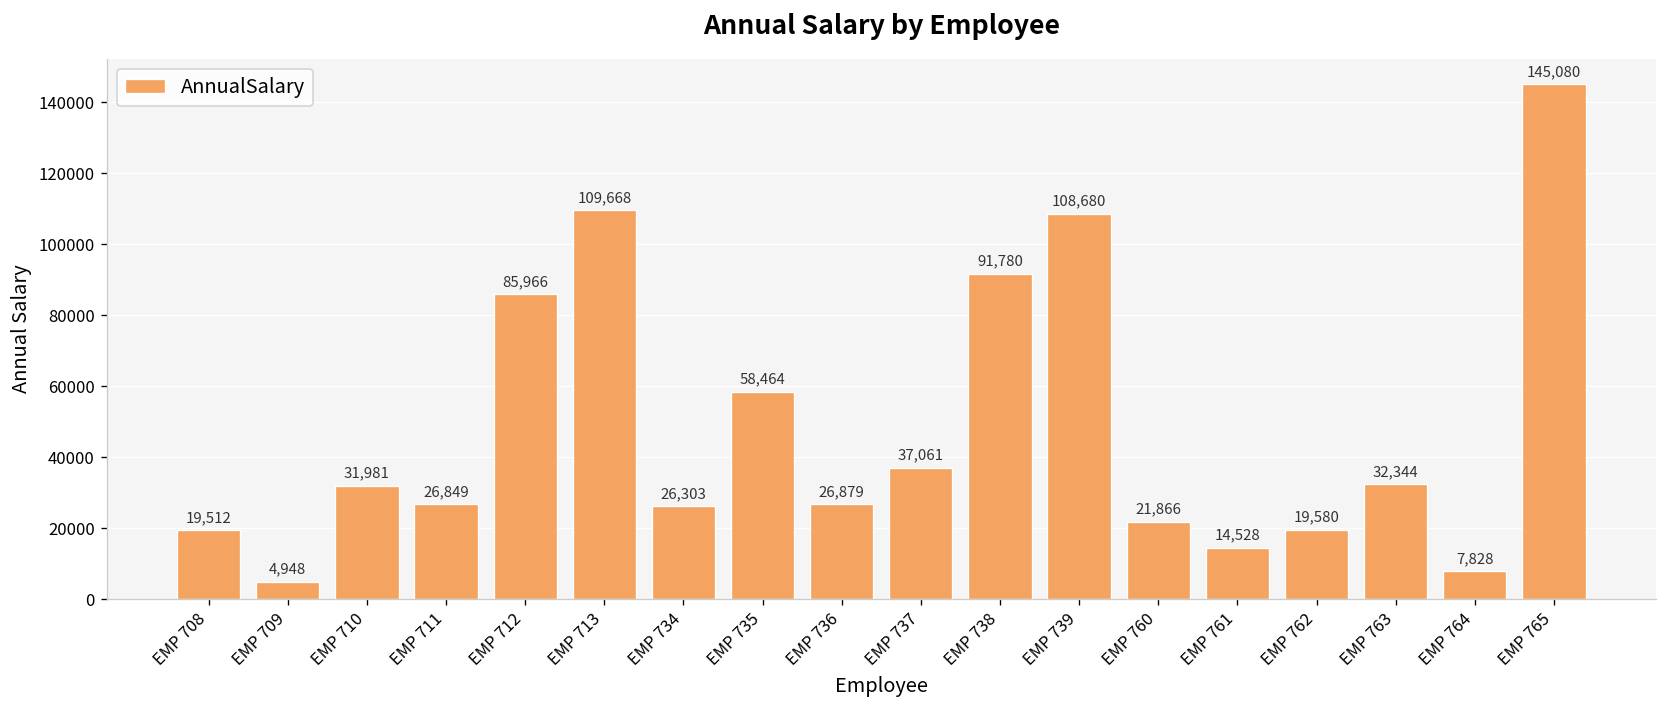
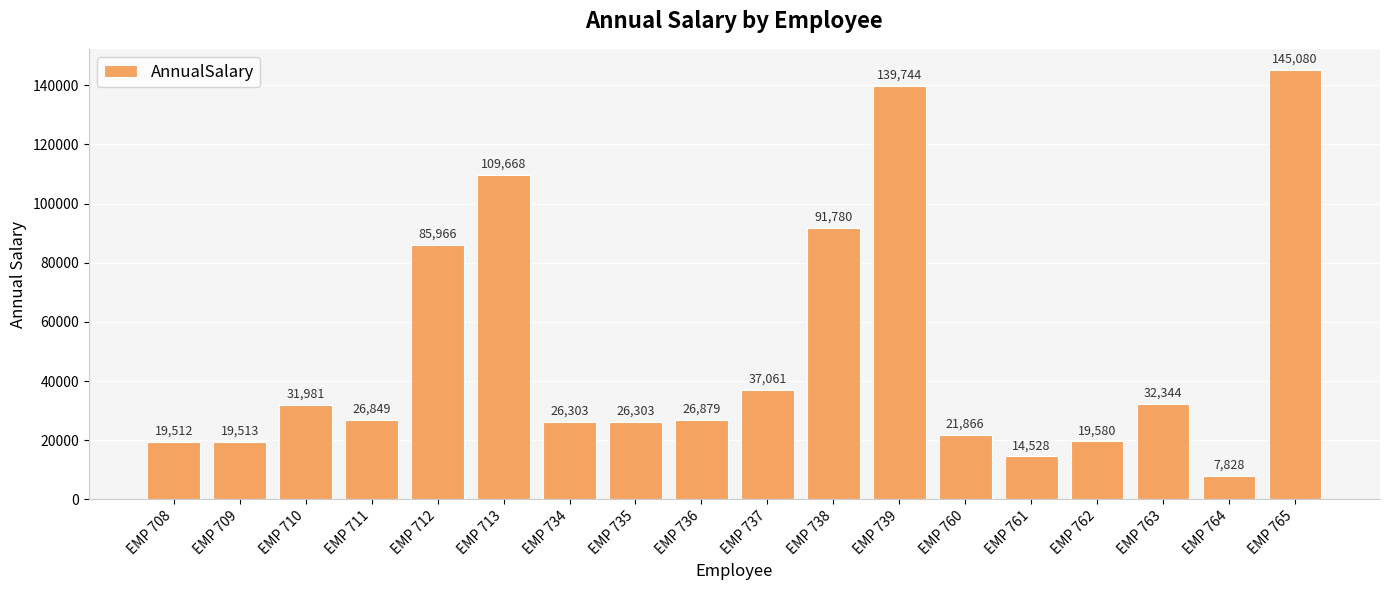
  {
    "EMP 708": "19,512",
-   "EMP 709": "4,948",
+   "EMP 709": "19,513",
    "EMP 710": "31,981",
    "EMP 711": "26,849",
    "EMP 712": "85,966",
    "EMP 713": "109,668",
    "EMP 734": "26,303",
-   "EMP 735": "58,464",
+   "EMP 735": "26,303",
    "EMP 736": "26,879",
    "EMP 737": "37,061",
    "EMP 738": "91,780",
-   "EMP 739": "108,680",
+   "EMP 739": "139,744",
    "EMP 760": "21,866",
    "EMP 761": "14,528",
    "EMP 762": "19,580",
    "EMP 763": "32,344",
    "EMP 764": "7,828",
    "EMP 765": "145,080"
  }
